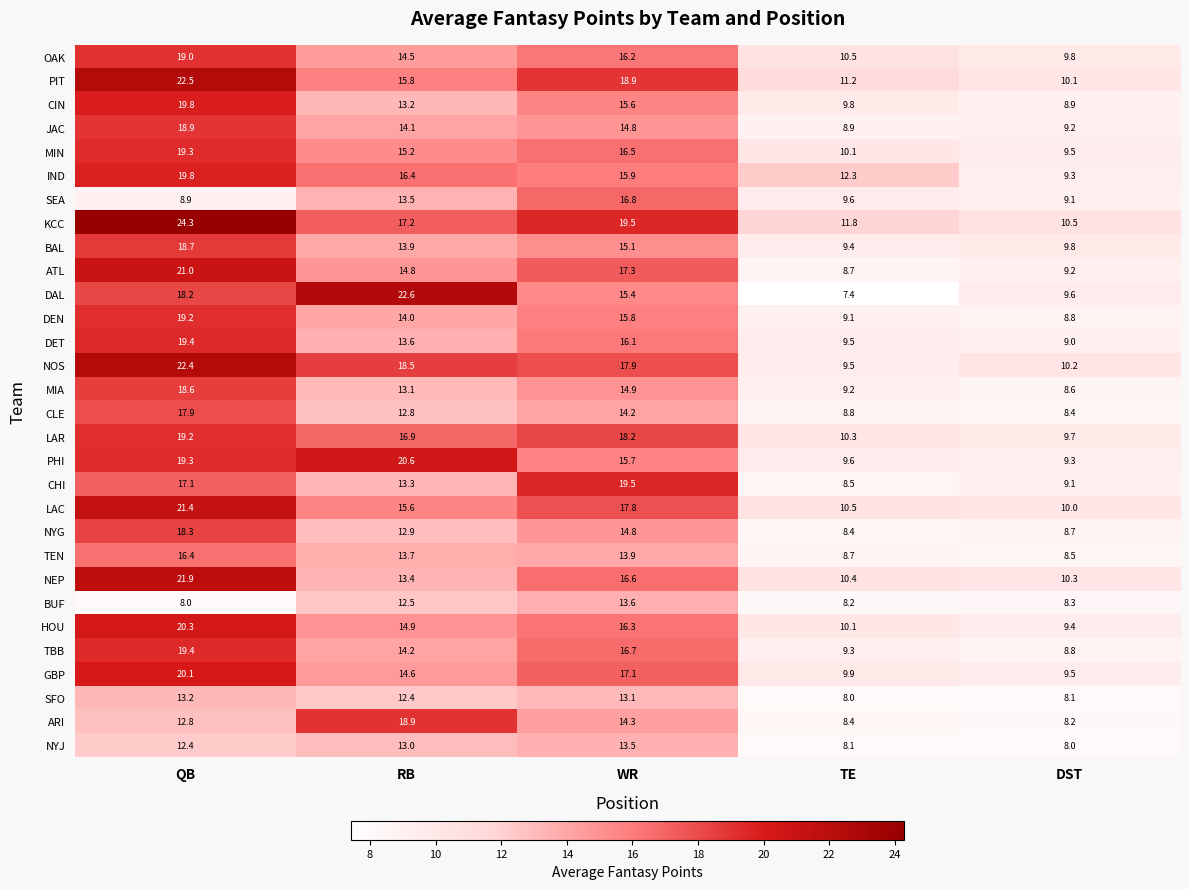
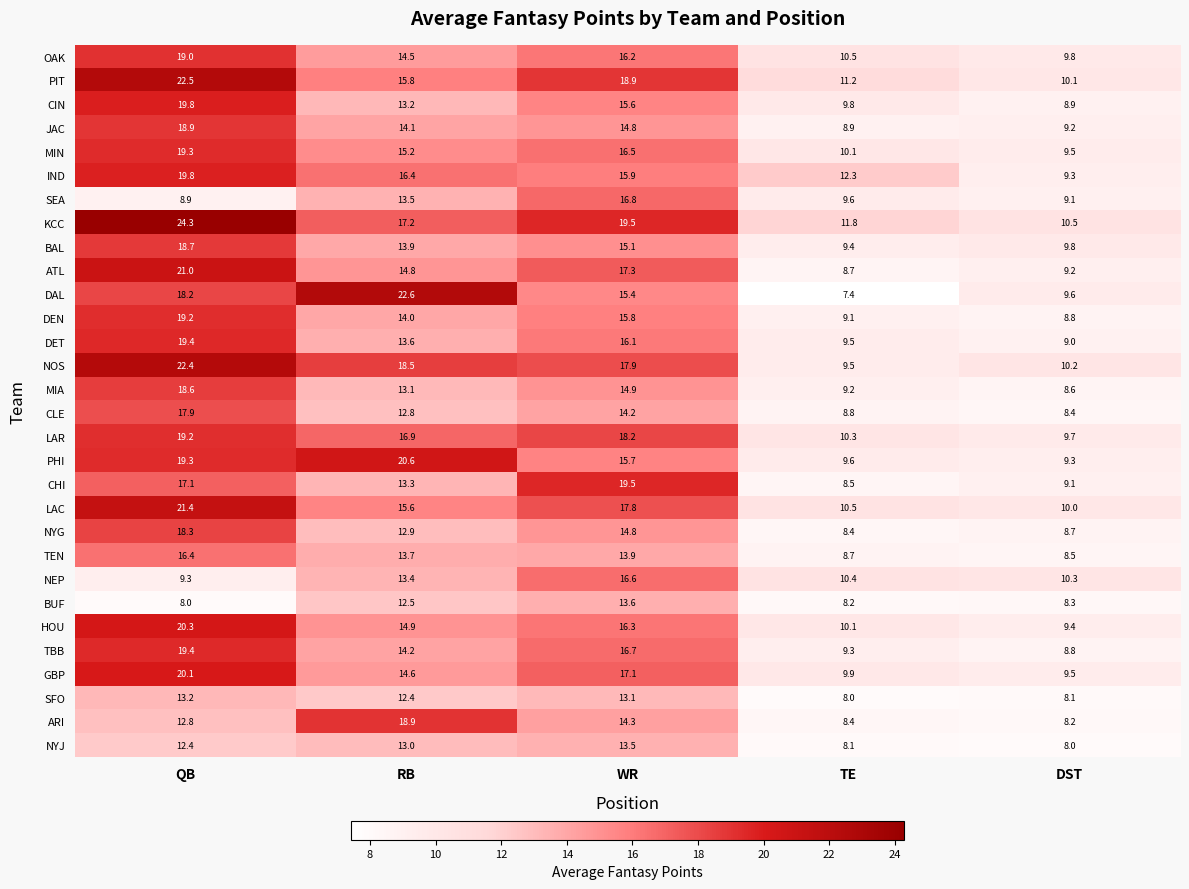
  {
    "OAK": {
      "QB": 19.0,
      "RB": 14.5,
      "WR": 16.2,
      "TE": 10.5,
      "DST": 9.8
    },
    "PIT": {
      "QB": 22.5,
      "RB": 15.8,
      "WR": 18.9,
      "TE": 11.2,
      "DST": 10.1
    },
    "CIN": {
      "QB": 19.8,
      "RB": 13.2,
      "WR": 15.6,
      "TE": 9.8,
      "DST": 8.9
    },
    "JAC": {
      "QB": 18.9,
      "RB": 14.1,
      "WR": 14.8,
      "TE": 8.9,
      "DST": 9.2
    },
    "MIN": {
      "QB": 19.3,
      "RB": 15.2,
      "WR": 16.5,
      "TE": 10.1,
      "DST": 9.5
    },
    "IND": {
      "QB": 19.8,
      "RB": 16.4,
      "WR": 15.9,
      "TE": 12.3,
      "DST": 9.3
    },
    "SEA": {
      "QB": 8.9,
      "RB": 13.5,
      "WR": 16.8,
      "TE": 9.6,
      "DST": 9.1
    },
    "KCC": {
      "QB": 24.3,
      "RB": 17.2,
      "WR": 19.5,
      "TE": 11.8,
      "DST": 10.5
    },
    "BAL": {
      "QB": 18.7,
      "RB": 13.9,
      "WR": 15.1,
      "TE": 9.4,
      "DST": 9.8
    },
    "ATL": {
      "QB": 21.0,
      "RB": 14.8,
      "WR": 17.3,
      "TE": 8.7,
      "DST": 9.2
    },
    "DAL": {
      "QB": 18.2,
      "RB": 22.6,
      "WR": 15.4,
      "TE": 7.4,
      "DST": 9.6
    },
    "DEN": {
      "QB": 19.2,
      "RB": 14.0,
      "WR": 15.8,
      "TE": 9.1,
      "DST": 8.8
    },
    "DET": {
      "QB": 19.4,
      "RB": 13.6,
      "WR": 16.1,
      "TE": 9.5,
      "DST": 9.0
    },
    "NOS": {
      "QB": 22.4,
      "RB": 18.5,
      "WR": 17.9,
      "TE": 9.5,
      "DST": 10.2
    },
    "MIA": {
      "QB": 18.6,
      "RB": 13.1,
      "WR": 14.9,
      "TE": 9.2,
      "DST": 8.6
    },
    "CLE": {
      "QB": 17.9,
      "RB": 12.8,
      "WR": 14.2,
      "TE": 8.8,
      "DST": 8.4
    },
    "LAR": {
      "QB": 19.2,
      "RB": 16.9,
      "WR": 18.2,
      "TE": 10.3,
      "DST": 9.7
    },
    "PHI": {
      "QB": 19.3,
      "RB": 20.6,
      "WR": 15.7,
      "TE": 9.6,
      "DST": 9.3
    },
    "CHI": {
      "QB": 17.1,
      "RB": 13.3,
      "WR": 19.5,
      "TE": 8.5,
      "DST": 9.1
    },
    "LAC": {
      "QB": 21.4,
      "RB": 15.6,
      "WR": 17.8,
      "TE": 10.5,
      "DST": 10.0
    },
    "NYG": {
      "QB": 18.3,
      "RB": 12.9,
      "WR": 14.8,
      "TE": 8.4,
      "DST": 8.7
    },
    "TEN": {
      "QB": 16.4,
      "RB": 13.7,
      "WR": 13.9,
      "TE": 8.7,
      "DST": 8.5
    },
    "NEP": {
-     "QB": 21.9,
+     "QB": 9.3,
      "RB": 13.4,
      "WR": 16.6,
      "TE": 10.4,
      "DST": 10.3
    },
    "BUF": {
      "QB": 8.0,
      "RB": 12.5,
      "WR": 13.6,
      "TE": 8.2,
      "DST": 8.3
    },
    "HOU": {
      "QB": 20.3,
      "RB": 14.9,
      "WR": 16.3,
      "TE": 10.1,
      "DST": 9.4
    },
    "TBB": {
      "QB": 19.4,
      "RB": 14.2,
      "WR": 16.7,
      "TE": 9.3,
      "DST": 8.8
    },
    "GBP": {
      "QB": 20.1,
      "RB": 14.6,
      "WR": 17.1,
      "TE": 9.9,
      "DST": 9.5
    },
    "SFO": {
      "QB": 13.2,
      "RB": 12.4,
      "WR": 13.1,
      "TE": 8.0,
      "DST": 8.1
    },
    "ARI": {
      "QB": 12.8,
      "RB": 18.9,
      "WR": 14.3,
      "TE": 8.4,
      "DST": 8.2
    },
    "NYJ": {
      "QB": 12.4,
      "RB": 13.0,
      "WR": 13.5,
      "TE": 8.1,
      "DST": 8.0
    }
  }
